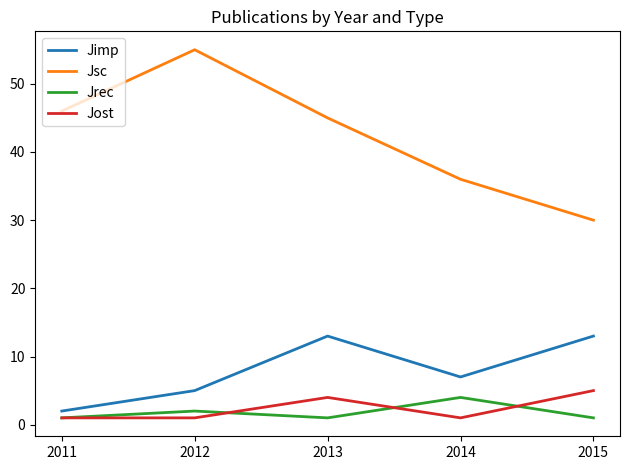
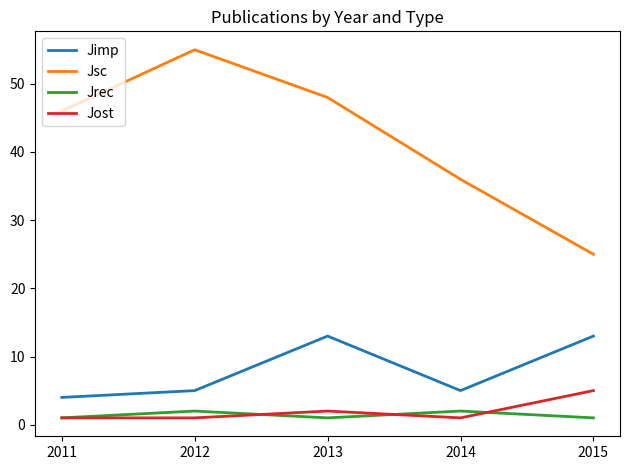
  {
    "Jimp": {
-     "2011": 2,
+     "2011": 4,
      "2012": 5,
      "2013": 13,
-     "2014": 7,
+     "2014": 5,
      "2015": 13
    },
    "Jsc": {
      "2012": 55,
-     "2013": 45,
+     "2013": 48,
      "2014": 36,
-     "2015": 30
+     "2015": 25
    },
    "Jrec": {
      "2012": 2,
      "2013": 1,
-     "2014": 4,
+     "2014": 2,
      "2015": 1
    },
    "Jost": {
      "2012": 1,
-     "2013": 4,
+     "2013": 2,
      "2014": 1,
      "2015": 5
    }
  }
